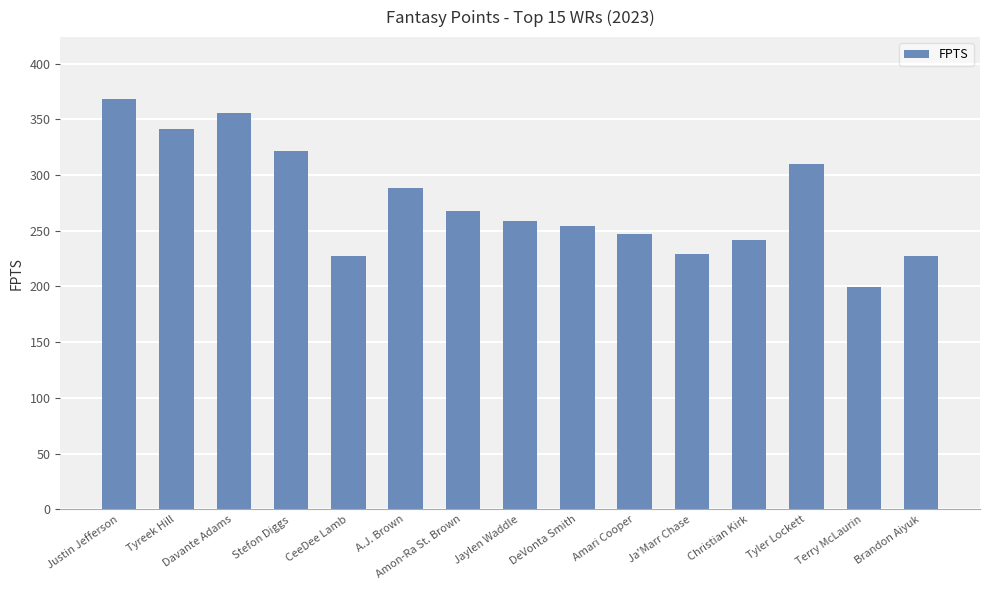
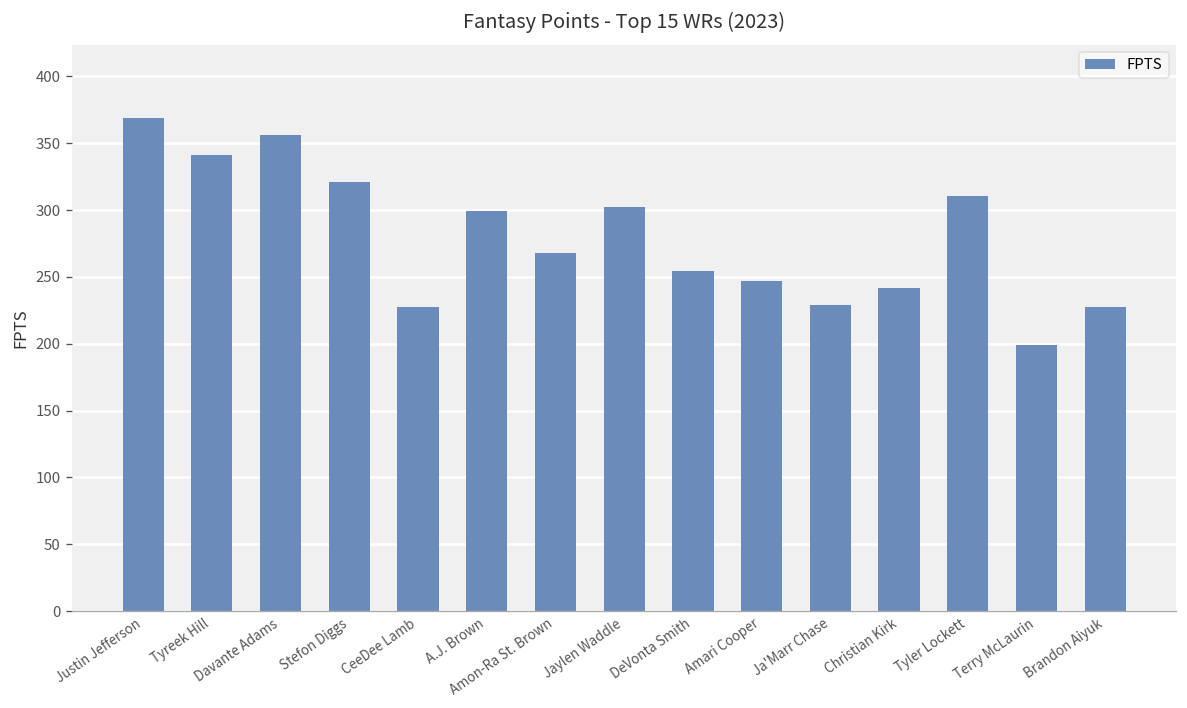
  {
    "Justin Jefferson": 369,
    "Tyreek Hill": 341,
    "Davante Adams": 356,
    "Stefon Diggs": 321,
    "CeeDee Lamb": 227,
-   "A.J. Brown": 289,
+   "A.J. Brown": 300,
    "Amon-Ra St. Brown": 268,
-   "Jaylen Waddle": 259,
+   "Jaylen Waddle": 302,
    "DeVonta Smith": 255,
    "Amari Cooper": 247,
    "Ja'Marr Chase": 229,
    "Christian Kirk": 242,
    "Tyler Lockett": 310,
    "Terry McLaurin": 199,
    "Brandon Aiyuk": 228
  }
